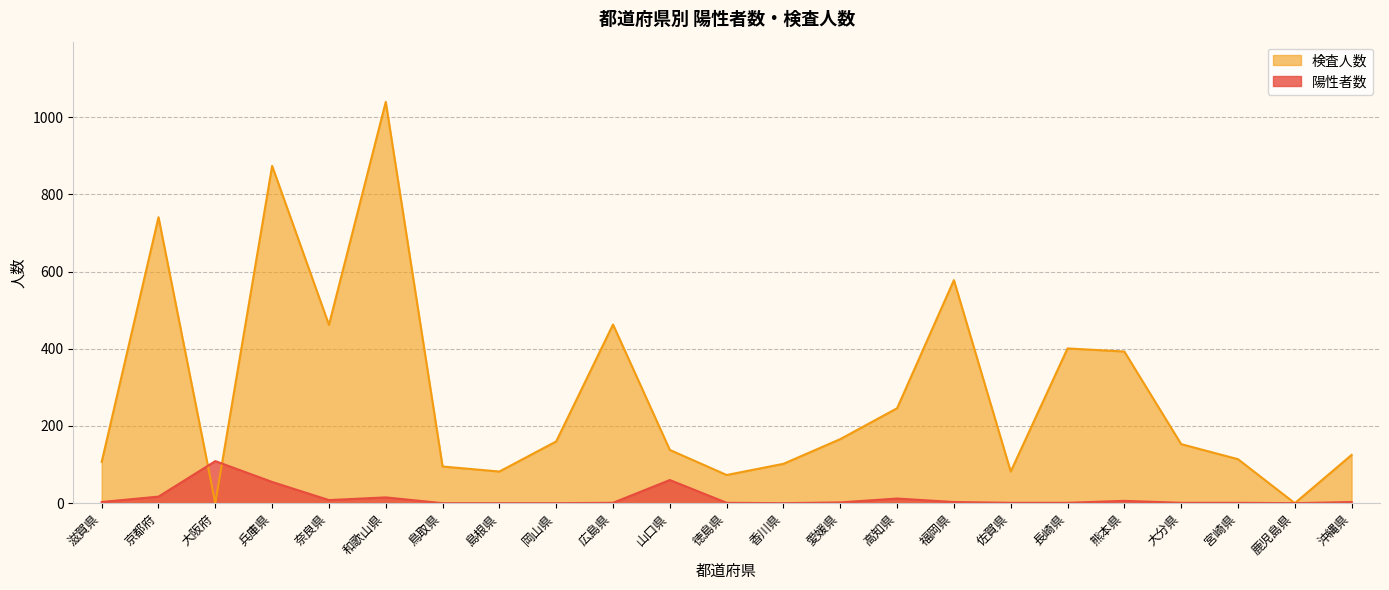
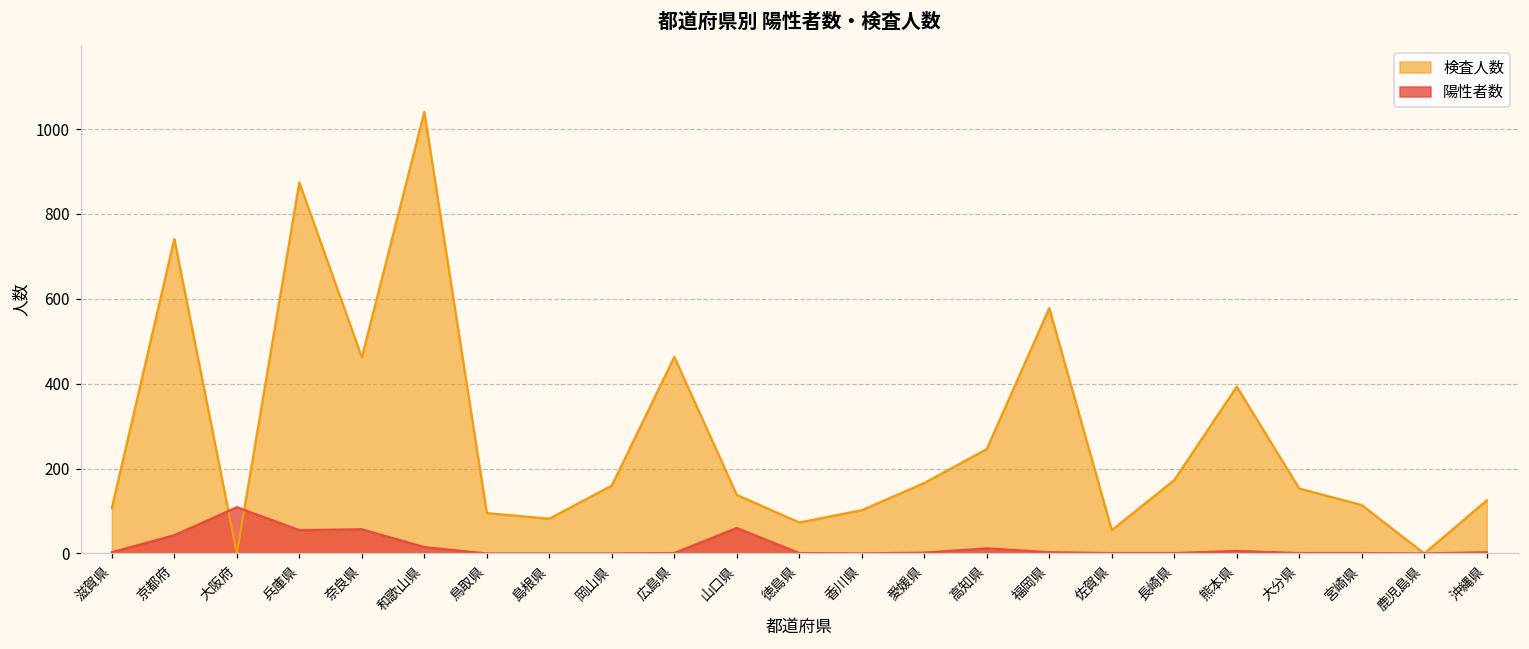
  {
    "検査人数": {
      "滋賀県": 110,
      "京都府": 740,
      "大阪府": 0,
      "兵庫県": 870,
      "奈良県": 460,
      "和歌山県": 1040,
      "鳥取県": 100,
      "島根県": 80,
      "岡山県": 160,
      "広島県": 460,
      "山口県": 140,
      "徳島県": 70,
      "香川県": 100,
      "愛媛県": 170,
      "高知県": 250,
      "福岡県": 580,
-     "佐賀県": 80,
-     "長崎県": 400,
+     "佐賀県": 60,
+     "長崎県": 170,
      "熊本県": 390,
      "大分県": 150,
      "宮崎県": 110,
      "沖縄県": 130
    },
    "陽性者数": {
      "滋賀県": 0,
-     "京都府": 20,
+     "京都府": 40,
      "大阪府": 110,
      "兵庫県": 60,
-     "奈良県": 10,
+     "奈良県": 60,
      "和歌山県": 20,
      "鳥取県": 0,
      "島根県": 0,
      "岡山県": 0,
      "広島県": 0,
      "山口県": 60,
      "徳島県": 0,
      "香川県": 0,
      "愛媛県": 0,
      "高知県": 10,
      "福岡県": 0,
      "佐賀県": 0,
      "長崎県": 0,
      "熊本県": 10,
      "大分県": 0,
      "宮崎県": 0,
      "沖縄県": 0
    }
  }
